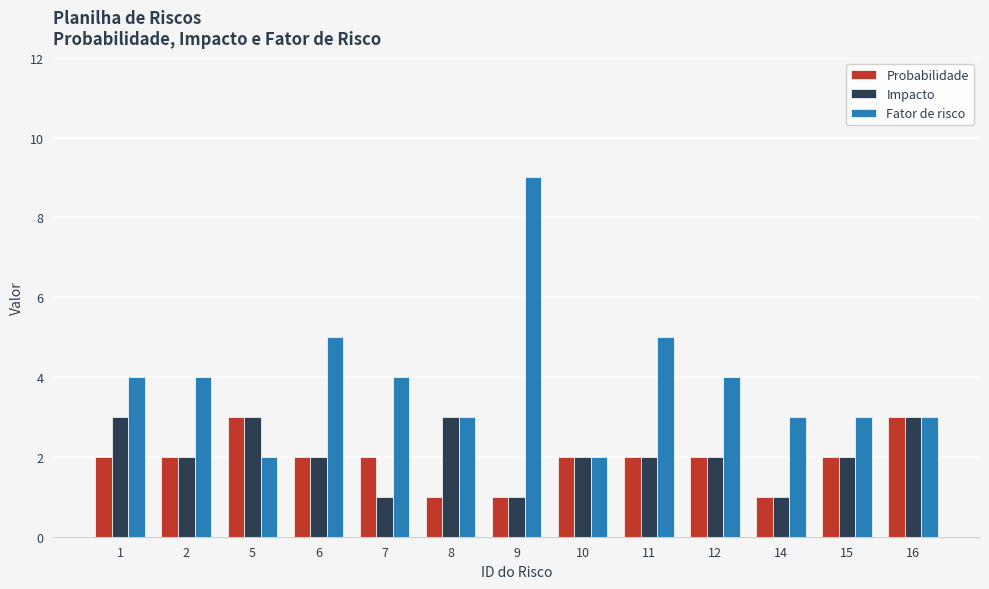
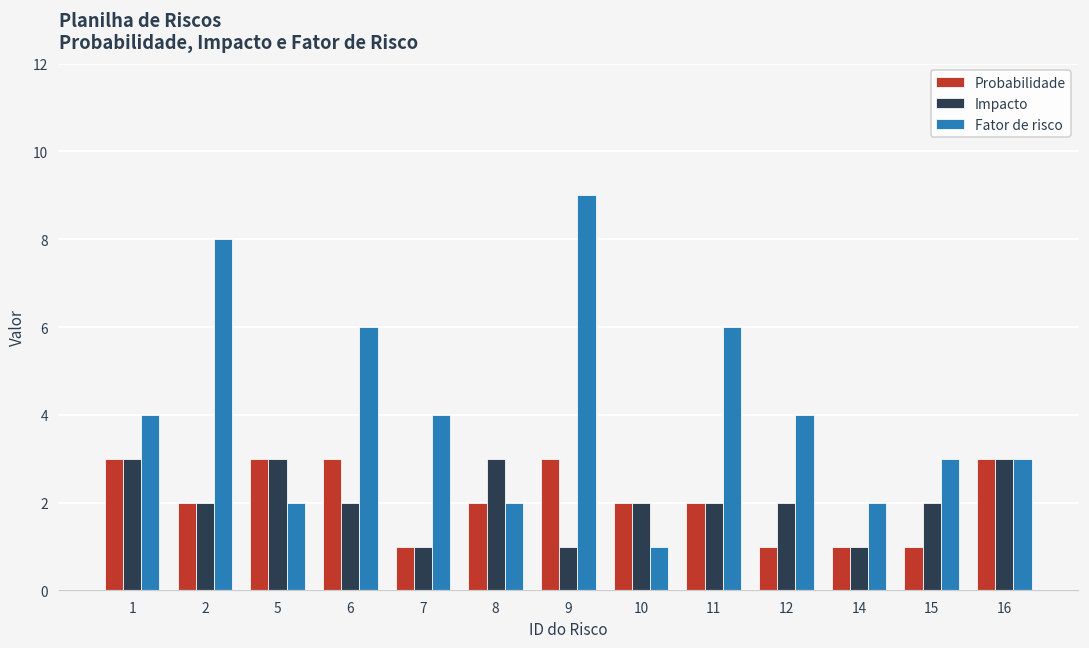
  {
    "Probabilidade": {
-     "1": 2,
+     "1": 3,
      "2": 2,
      "5": 3,
-     "6": 2,
-     "7": 2,
-     "8": 1,
-     "9": 1,
+     "6": 3,
+     "7": 1,
+     "8": 2,
+     "9": 3,
      "10": 2,
      "11": 2,
-     "12": 2,
+     "12": 1,
      "14": 1,
-     "15": 2,
+     "15": 1,
      "16": 3
    },
    "Impacto": {
      "1": 3,
      "2": 2,
      "5": 3,
      "6": 2,
      "7": 1,
      "8": 3,
      "9": 1,
      "10": 2,
      "11": 2,
      "12": 2,
      "14": 1,
      "15": 2,
      "16": 3
    },
    "Fator de risco": {
      "1": 4,
-     "2": 4,
+     "2": 8,
      "5": 2,
-     "6": 5,
+     "6": 6,
      "7": 4,
-     "8": 3,
+     "8": 2,
      "9": 9,
-     "10": 2,
-     "11": 5,
+     "10": 1,
+     "11": 6,
      "12": 4,
-     "14": 3,
+     "14": 2,
      "15": 3,
      "16": 3
    }
  }
